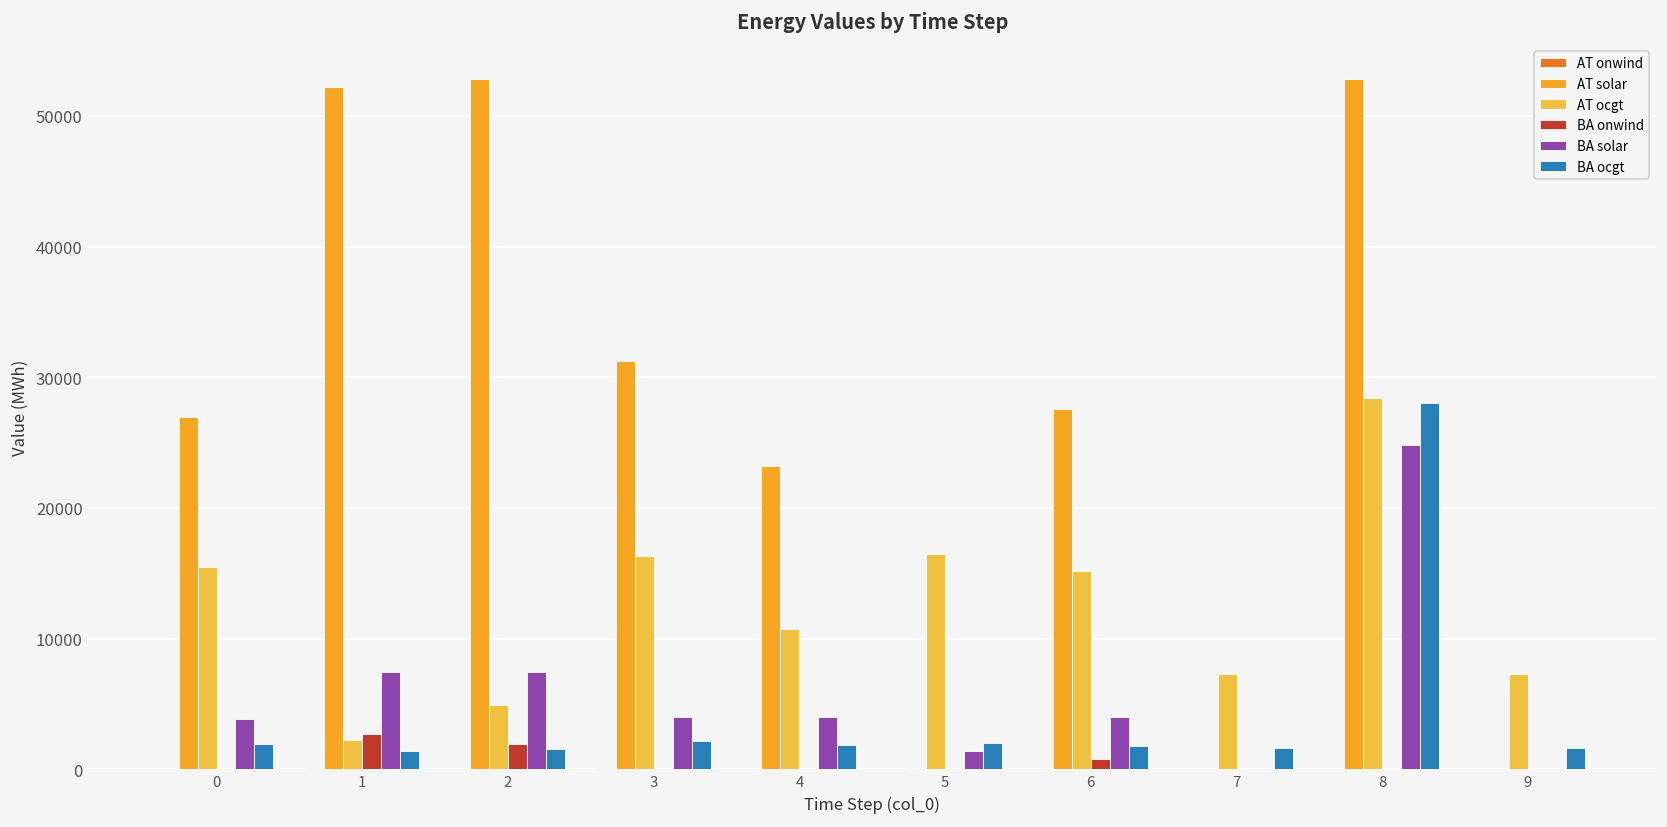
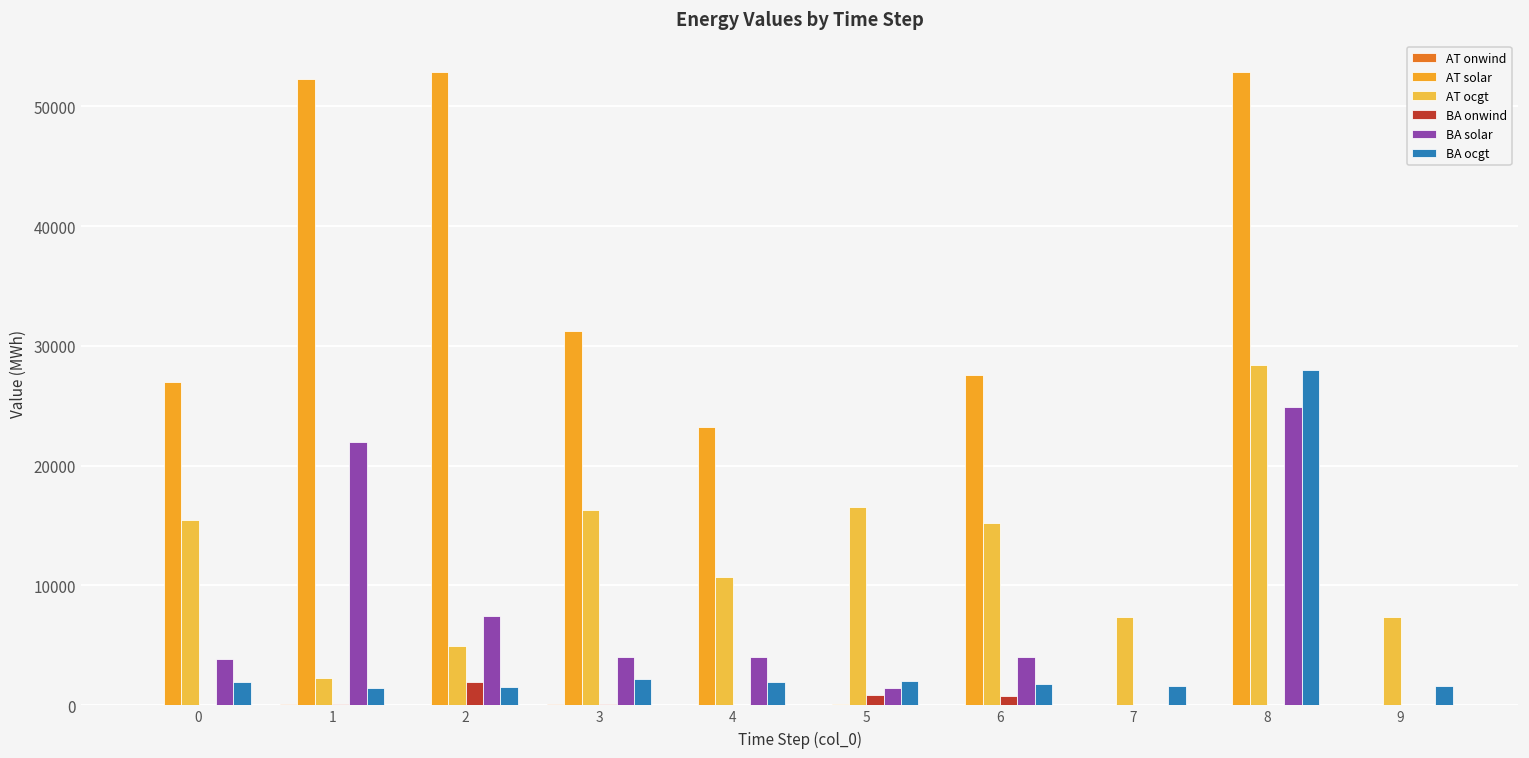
  {
    "BA onwind": {
-     "1": 2700,
+     "1": 100,
      "2": 1900,
-     "5": 0,
+     "5": 800,
      "6": 800,
      "7": 0,
      "9": 0
    },
    "BA solar": {
      "0": 3900,
-     "1": 7400,
+     "1": 21900,
      "2": 7500,
      "3": 4000,
      "4": 4000,
      "5": 1400,
      "6": 4000,
      "7": 0,
      "8": 24800,
      "9": 0
    },
    "BA ocgt": {
      "0": 1900,
      "1": 1400,
      "2": 1500,
      "3": 2100,
      "4": 1900,
      "5": 2000,
      "6": 1800,
      "7": 1600,
      "8": 28000,
      "9": 1600
    }
  }
